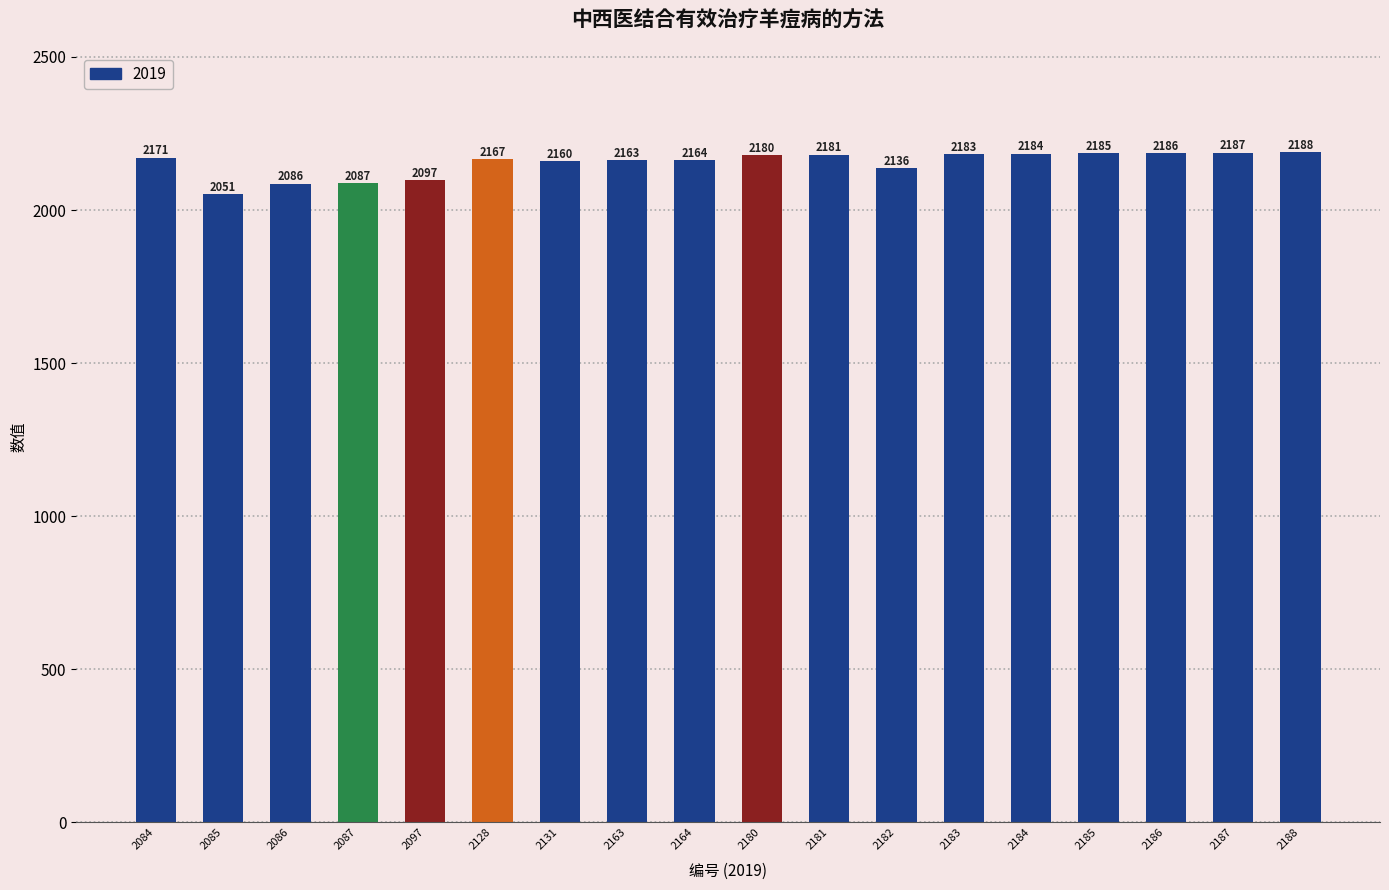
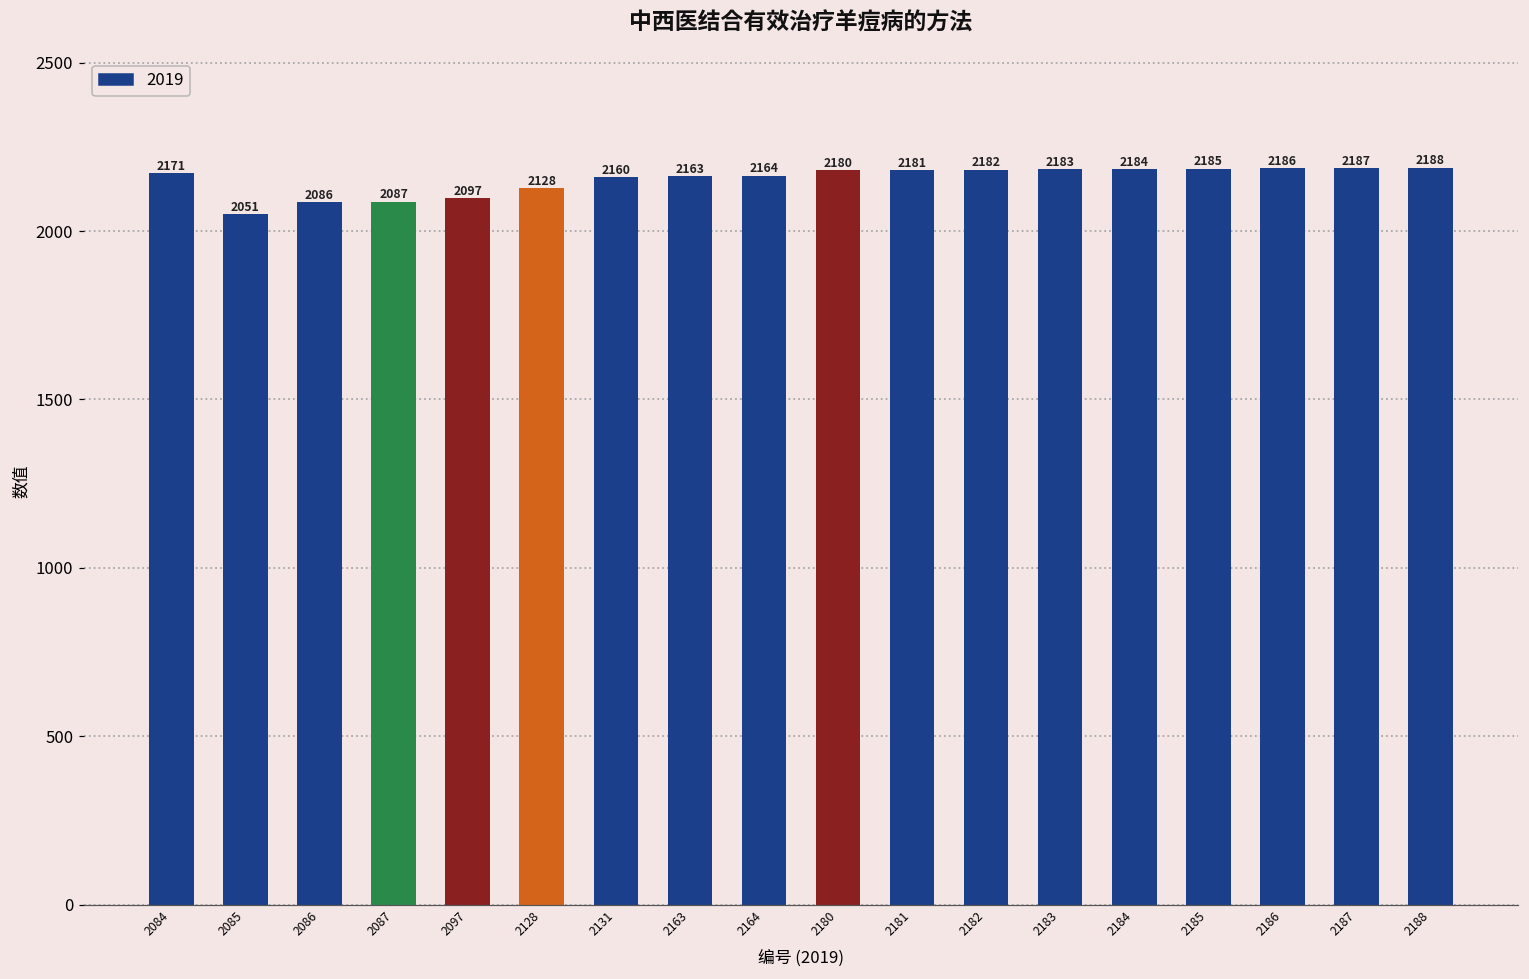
  {
    "2084": 2171,
    "2085": 2051,
    "2086": 2086,
    "2087": 2087,
    "2097": 2097,
-   "2128": 2167,
+   "2128": 2128,
    "2131": 2160,
    "2163": 2163,
    "2164": 2164,
    "2180": 2180,
    "2181": 2181,
-   "2182": 2136,
+   "2182": 2182,
    "2183": 2183,
    "2184": 2184,
    "2185": 2185,
    "2186": 2186,
    "2187": 2187,
    "2188": 2188
  }
